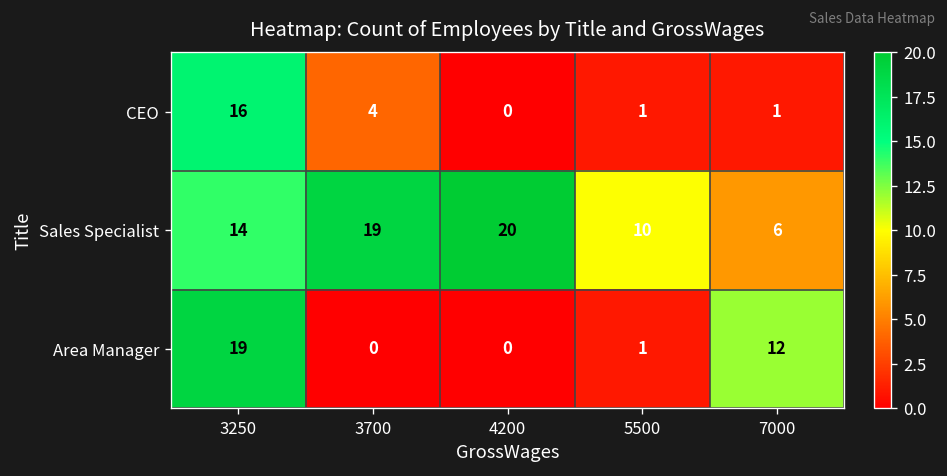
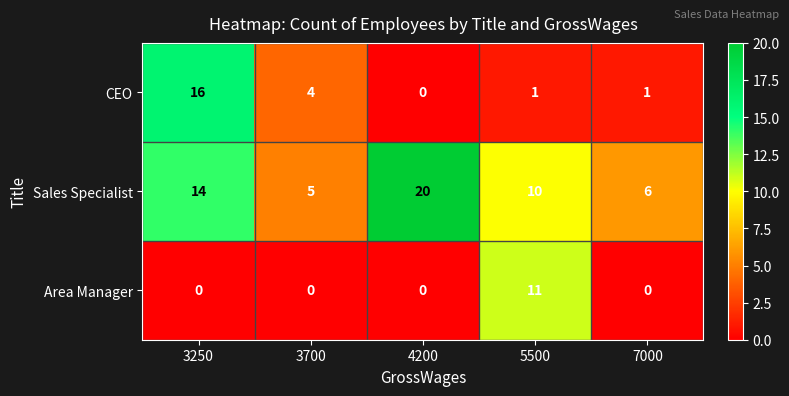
  {
    "CEO": {
      "3250": 16,
      "3700": 4,
      "4200": 0,
      "5500": 1,
      "7000": 1
    },
    "Sales Specialist": {
      "3250": 14,
-     "3700": 19,
+     "3700": 5,
      "4200": 20,
      "5500": 10,
      "7000": 6
    },
    "Area Manager": {
-     "3250": 19,
+     "3250": 0,
      "3700": 0,
      "4200": 0,
-     "5500": 1,
-     "7000": 12
+     "5500": 11,
+     "7000": 0
    }
  }
